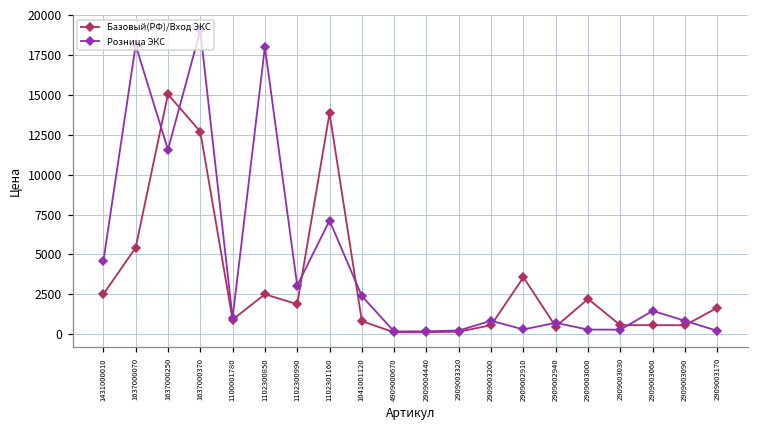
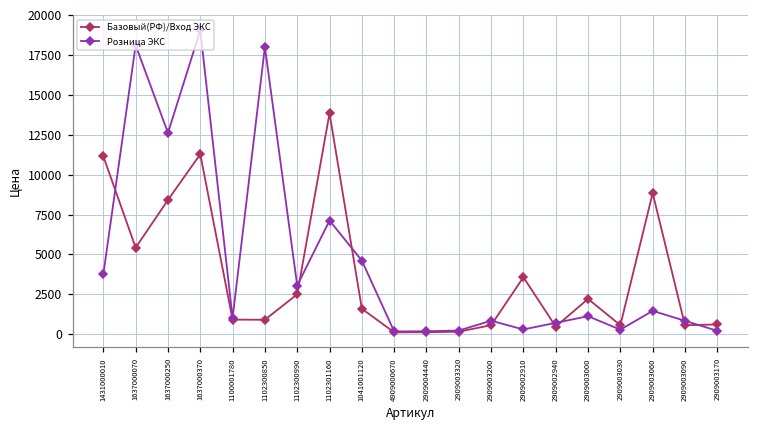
  {
    "Базовый(РФ)/Вход ЭКС": {
-     "1431000010": 2500,
+     "1431000010": 11200,
      "1637000070": 5400,
-     "1637000250": 15100,
-     "1637000370": 12700,
-     "1102300850": 2500,
-     "1102300990": 1900,
+     "1637000250": 8400,
+     "1637000370": 11300,
+     "1102300850": 900,
+     "1102300990": 2500,
      "1102301160": 13900,
-     "1041001120": 800,
+     "1041001120": 1600,
      "2909003200": 600,
      "2909002910": 3600,
      "2909002940": 500,
      "2909003000": 2200,
      "2909003030": 600,
-     "2909003060": 600,
+     "2909003060": 8800,
      "2909003090": 600,
-     "2909003170": 1700
+     "2909003170": 600
    },
    "Розница ЭКС": {
-     "1431000010": 4600,
-     "1637000250": 11600,
+     "1431000010": 3800,
+     "1637000250": 12600,
      "1102300850": 18000,
      "1102300990": 3000,
      "1102301160": 7100,
-     "1041001120": 2400,
+     "1041001120": 4600,
      "2909003200": 800,
      "2909002910": 300,
      "2909002940": 700,
-     "2909003000": 300,
+     "2909003000": 1100,
      "2909003030": 300,
      "2909003060": 1500,
      "2909003090": 800,
      "2909003170": 200
    }
  }
